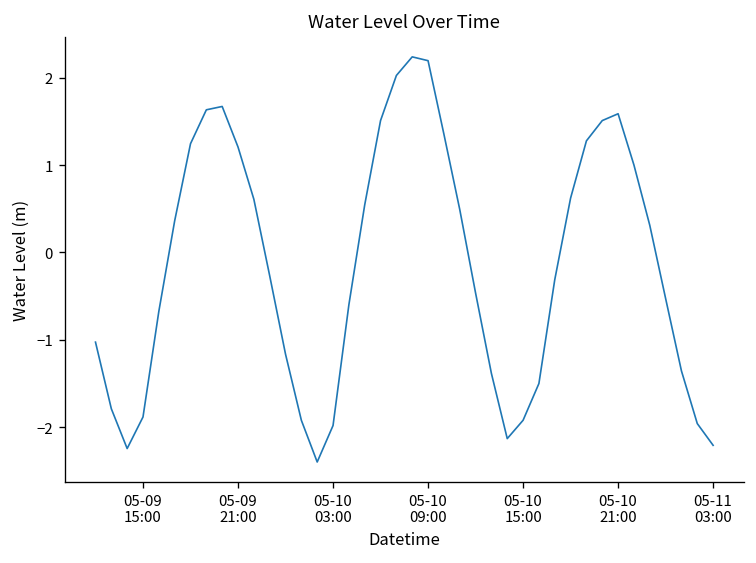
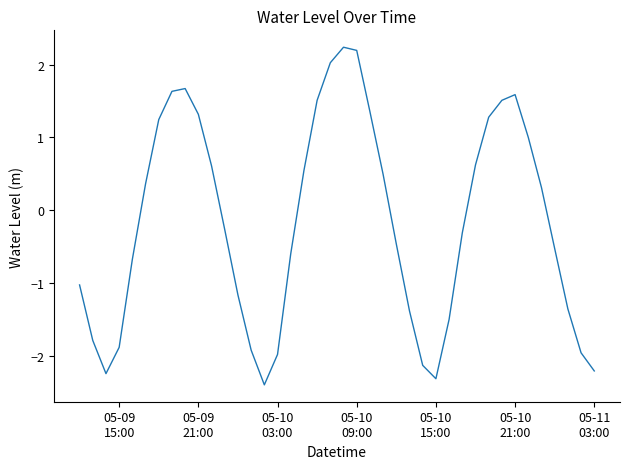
  {
    "05-09 15:00": -1.9,
-   "05-09 21:00": 1.2,
+   "05-09 21:00": 1.3,
    "05-10 03:00": -2.0,
    "05-10 09:00": 2.2,
-   "05-10 15:00": -1.9,
+   "05-10 15:00": -2.3,
    "05-10 21:00": 1.6,
    "05-11 03:00": -2.2
  }
